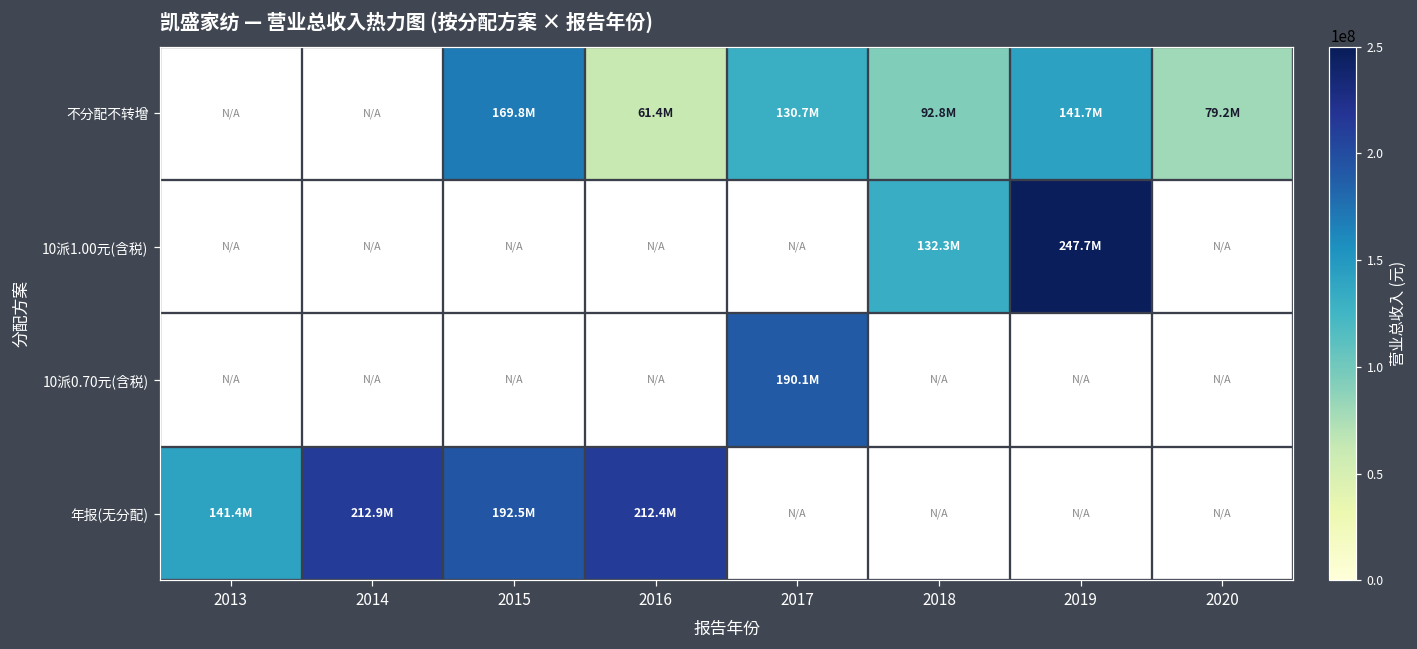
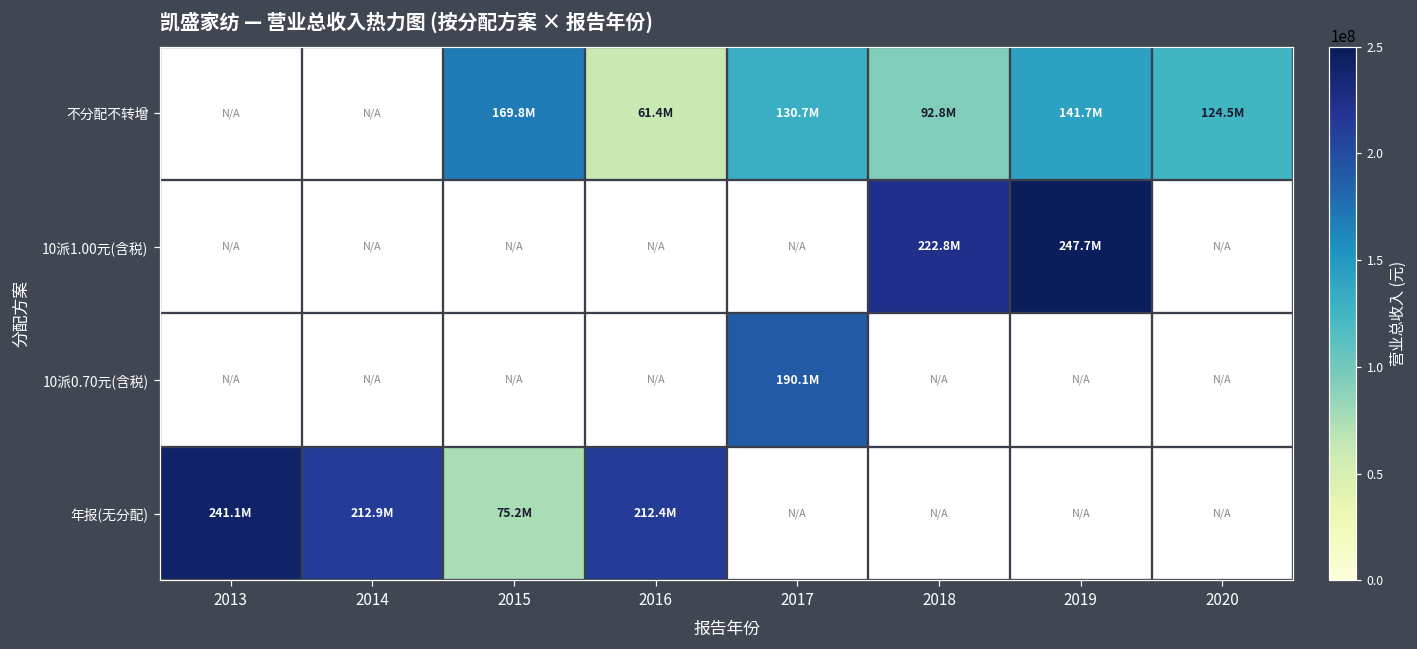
  {
    "不分配不转增": {
      "2015": "169.8M",
      "2016": "61.4M",
      "2017": "130.7M",
      "2018": "92.8M",
      "2019": "141.7M",
-     "2020": "79.2M"
+     "2020": "124.5M"
    },
    "10派1.00元(含税)": {
-     "2018": "132.3M",
+     "2018": "222.8M",
      "2019": "247.7M"
    },
    "10派0.70元(含税)": {
      "2017": "190.1M"
    },
    "年报(无分配)": {
-     "2013": "141.4M",
+     "2013": "241.1M",
      "2014": "212.9M",
-     "2015": "192.5M",
+     "2015": "75.2M",
      "2016": "212.4M"
    }
  }
